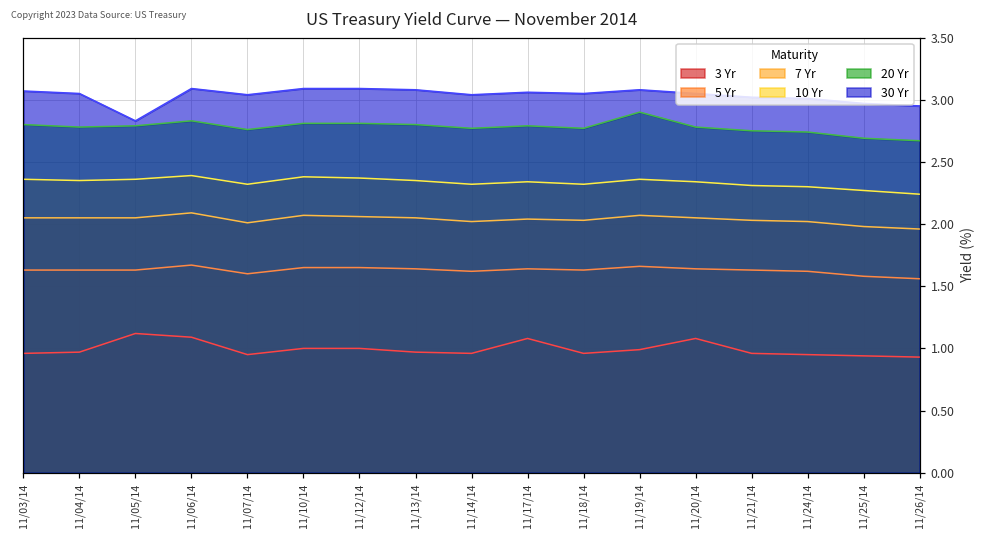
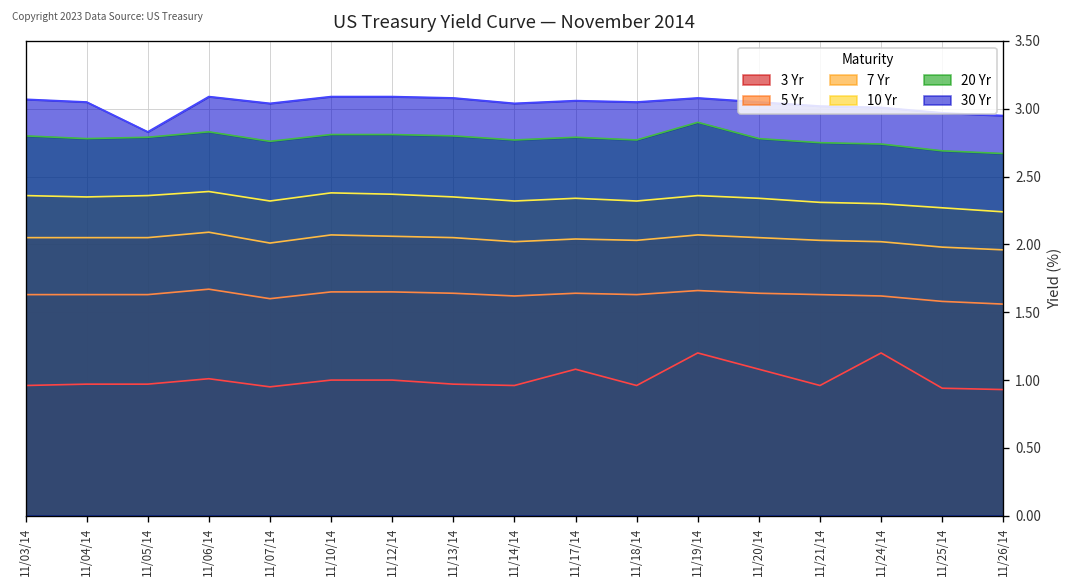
  {
    "3 Yr": {
      "11/03/14": 0.96,
      "11/04/14": 0.97,
-     "11/05/14": 1.12,
-     "11/06/14": 1.09,
+     "11/05/14": 0.97,
+     "11/06/14": 1.01,
      "11/07/14": 0.95,
      "11/10/14": 1.00,
      "11/12/14": 1.00,
      "11/13/14": 0.97,
      "11/14/14": 0.96,
      "11/17/14": 1.08,
      "11/18/14": 0.96,
-     "11/19/14": 0.99,
+     "11/19/14": 1.20,
      "11/20/14": 1.08,
      "11/21/14": 0.96,
-     "11/24/14": 0.95,
+     "11/24/14": 1.20,
      "11/25/14": 0.94,
      "11/26/14": 0.93
    },
    "20 Yr": {
      "11/03/14": 2.80,
      "11/04/14": 2.78,
      "11/05/14": 2.79,
      "11/06/14": 2.83,
      "11/07/14": 2.76,
      "11/10/14": 2.81,
      "11/12/14": 2.81,
      "11/13/14": 2.80,
      "11/14/14": 2.77,
      "11/17/14": 2.79,
      "11/18/14": 2.77,
      "11/19/14": 2.90,
      "11/20/14": 2.78,
      "11/21/14": 2.75,
      "11/24/14": 2.74,
      "11/25/14": 2.69,
      "11/26/14": 2.67
    },
    "30 Yr": {
      "11/03/14": 3.07,
      "11/04/14": 3.05,
      "11/05/14": 2.83,
      "11/06/14": 3.09,
      "11/07/14": 3.04,
      "11/10/14": 3.09,
      "11/12/14": 3.09,
      "11/13/14": 3.08,
      "11/14/14": 3.04,
      "11/17/14": 3.06,
      "11/18/14": 3.05,
      "11/19/14": 3.08,
      "11/25/14": 2.97,
      "11/26/14": 2.95
    }
  }
